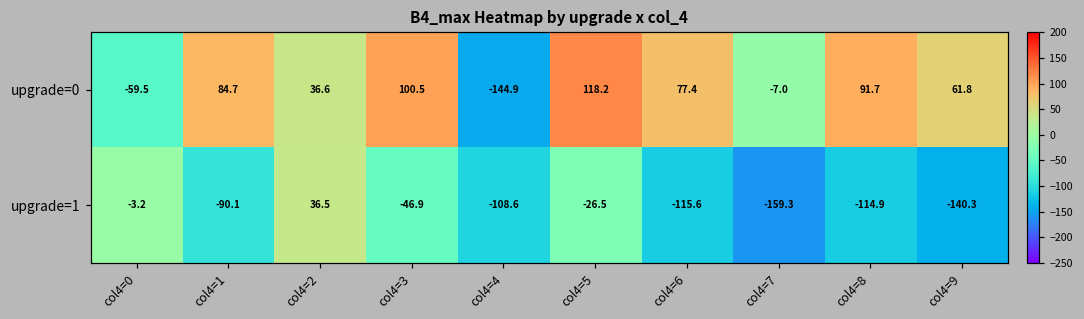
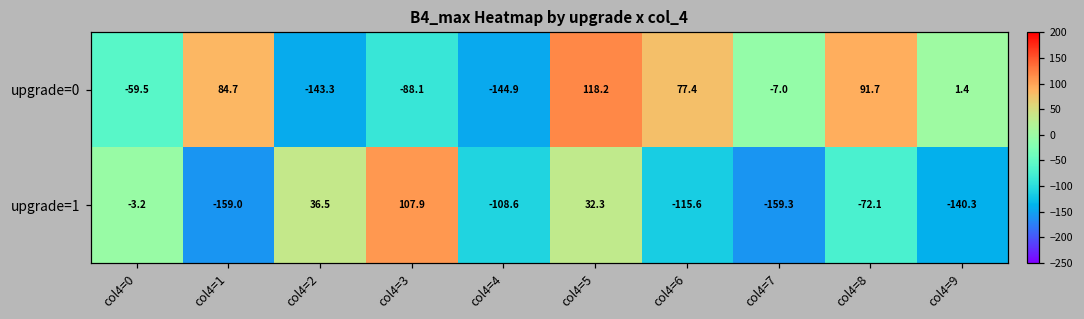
  {
    "upgrade=0": {
      "col4=0": -59.5,
      "col4=1": 84.7,
-     "col4=2": 36.6,
-     "col4=3": 100.5,
+     "col4=2": -143.3,
+     "col4=3": -88.1,
      "col4=4": -144.9,
      "col4=5": 118.2,
      "col4=6": 77.4,
      "col4=7": -7.0,
      "col4=8": 91.7,
-     "col4=9": 61.8
+     "col4=9": 1.4
    },
    "upgrade=1": {
      "col4=0": -3.2,
-     "col4=1": -90.1,
+     "col4=1": -159.0,
      "col4=2": 36.5,
-     "col4=3": -46.9,
+     "col4=3": 107.9,
      "col4=4": -108.6,
-     "col4=5": -26.5,
+     "col4=5": 32.3,
      "col4=6": -115.6,
      "col4=7": -159.3,
-     "col4=8": -114.9,
+     "col4=8": -72.1,
      "col4=9": -140.3
    }
  }
